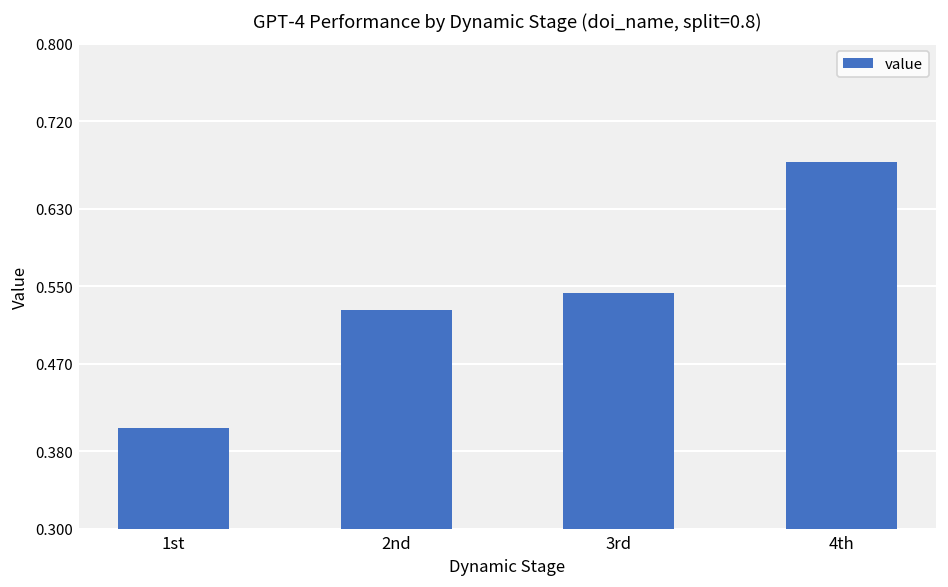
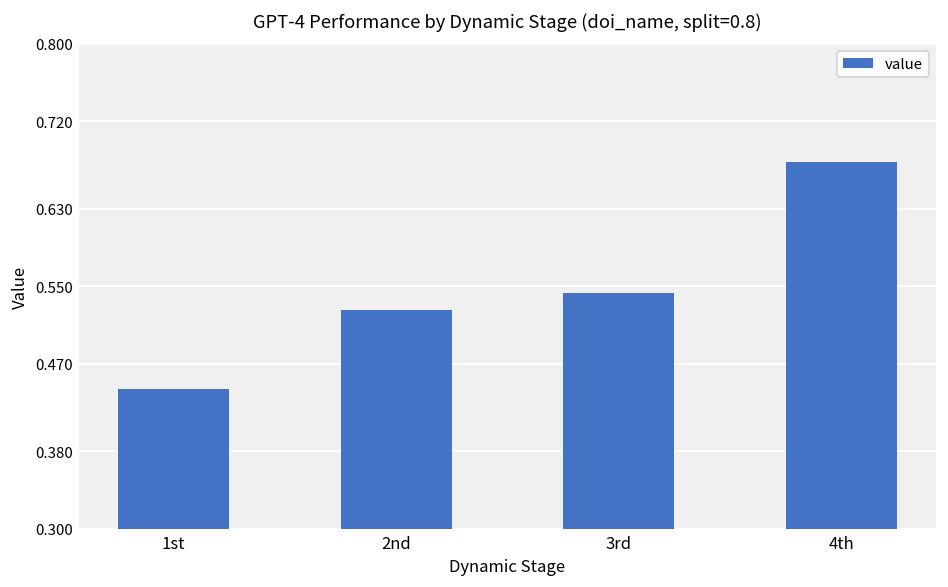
  {
-   "1st": 0.40,
+   "1st": 0.44,
    "2nd": 0.53,
    "3rd": 0.54,
    "4th": 0.68
  }
